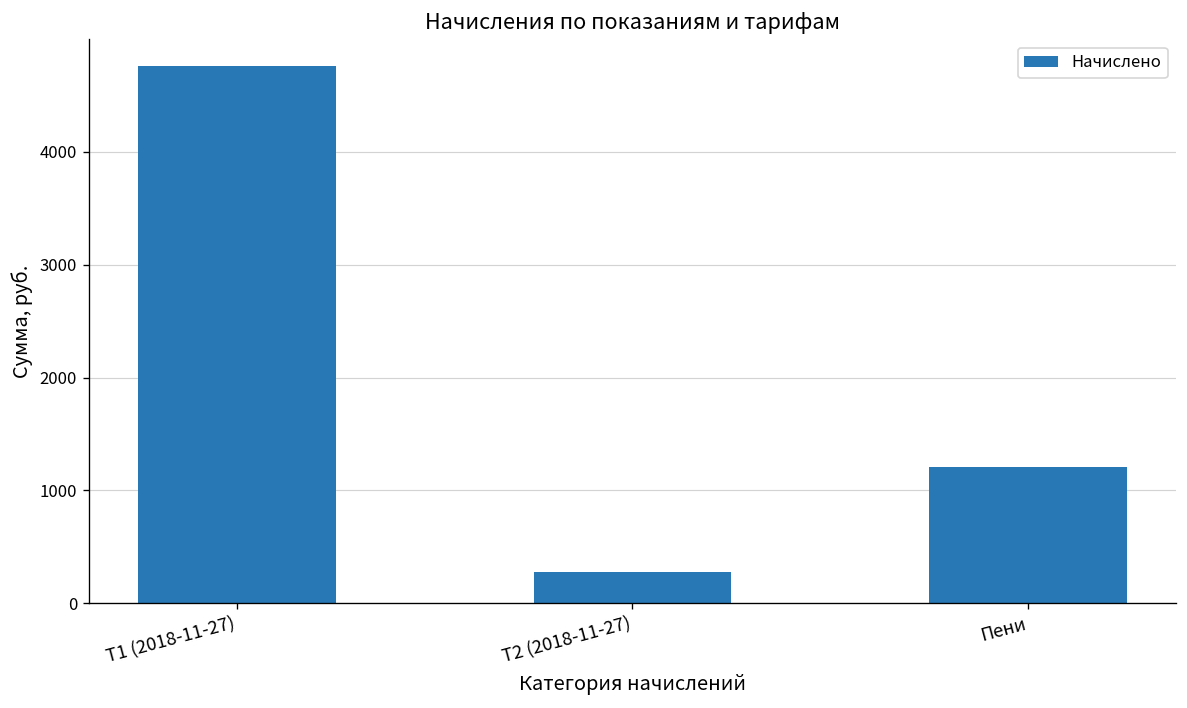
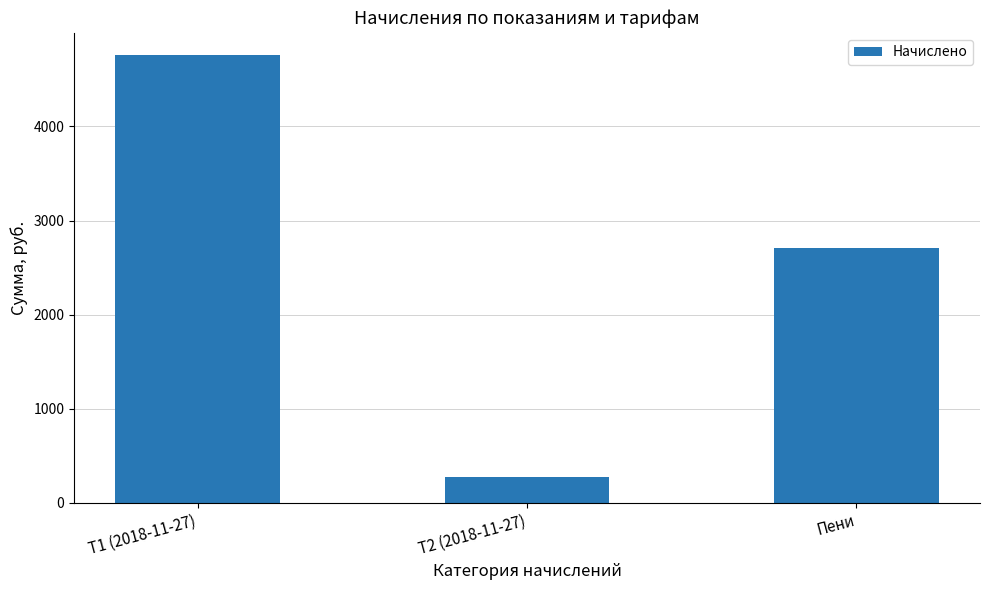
  {
    "Т1 (2018-11-27)": 4800,
    "Т2 (2018-11-27)": 300,
-   "Пени": 1200
+   "Пени": 2700
  }
